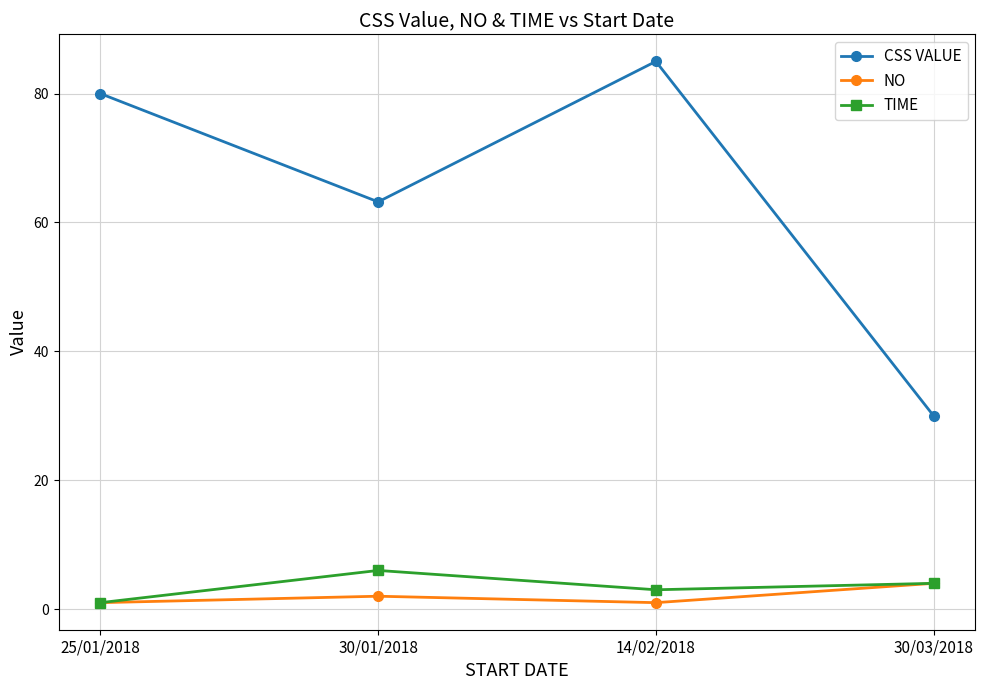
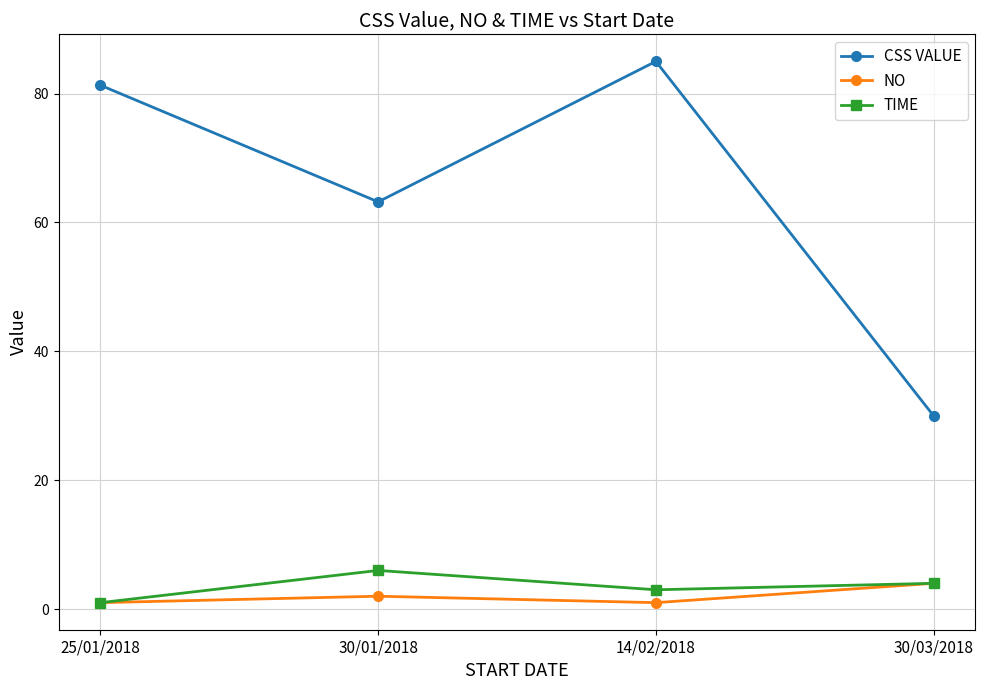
  {
    "CSS VALUE": {
-     "25/01/2018": 80,
+     "25/01/2018": 81,
      "30/01/2018": 63,
      "14/02/2018": 85,
      "30/03/2018": 30
    },
    "NO": {
      "30/01/2018": 2,
      "14/02/2018": 1
    },
    "TIME": {
      "30/01/2018": 6,
      "14/02/2018": 3
    }
  }
